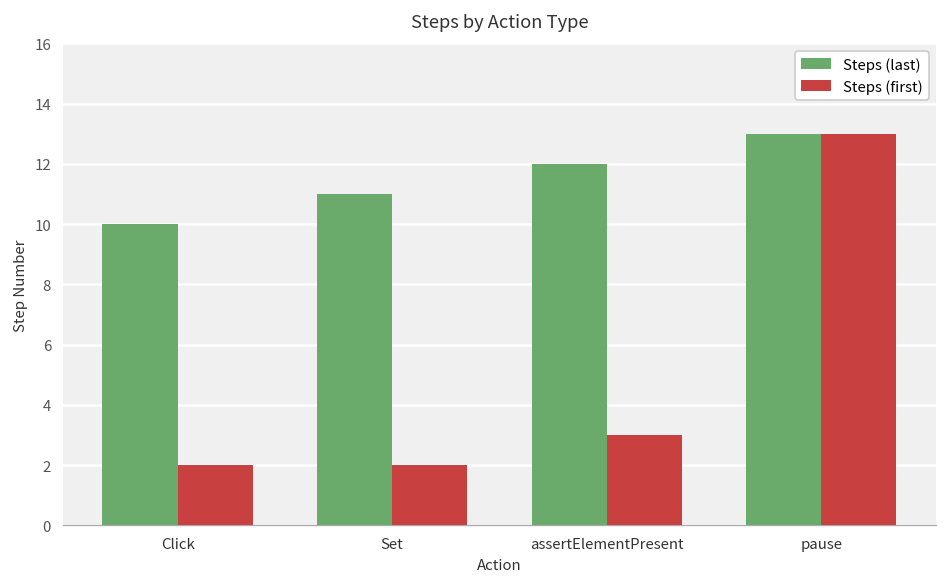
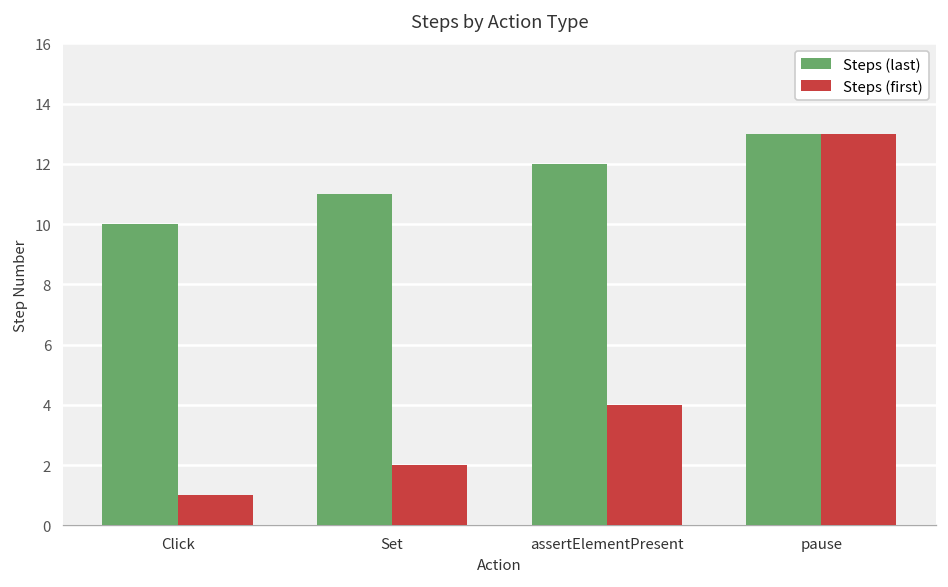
  {
    "Steps (last)": {
      "Click": 10,
      "Set": 11,
      "assertElementPresent": 12,
      "pause": 13
    },
    "Steps (first)": {
-     "Click": 2,
+     "Click": 1,
      "Set": 2,
-     "assertElementPresent": 3,
+     "assertElementPresent": 4,
      "pause": 13
    }
  }
